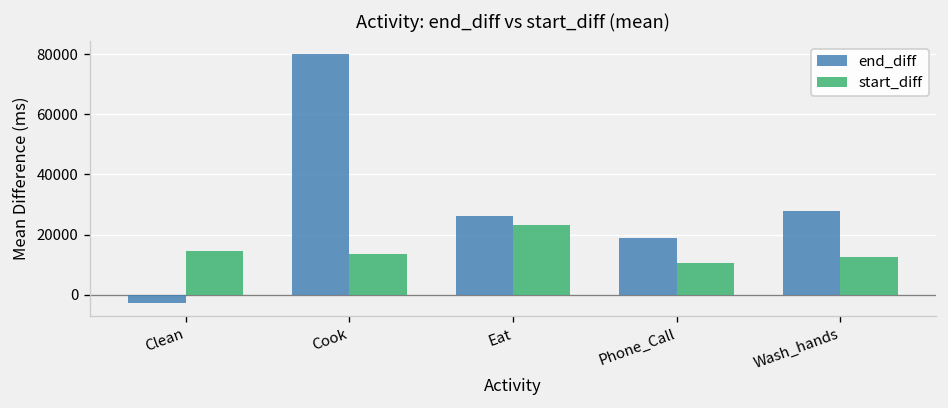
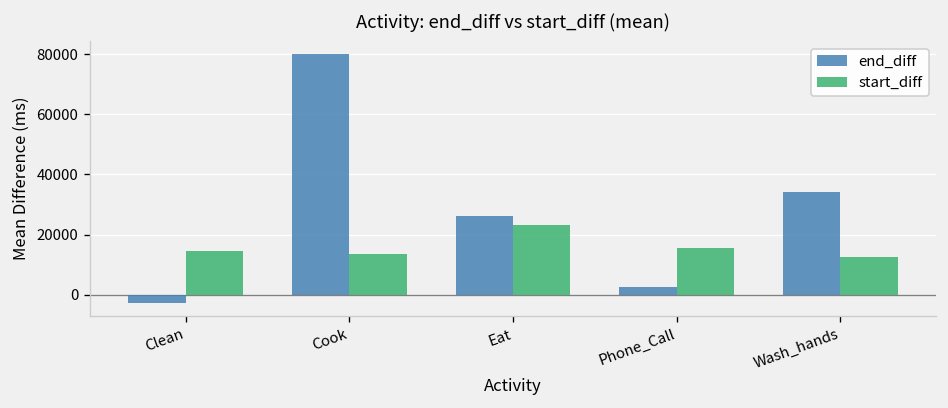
  {
    "end_diff": {
      "Clean": -3000,
      "Cook": 80000,
      "Eat": 26000,
-     "Phone_Call": 19000,
-     "Wash_hands": 28000
+     "Phone_Call": 3000,
+     "Wash_hands": 34000
    },
    "start_diff": {
      "Clean": 15000,
      "Cook": 13000,
      "Eat": 23000,
-     "Phone_Call": 11000,
+     "Phone_Call": 15000,
      "Wash_hands": 13000
    }
  }
